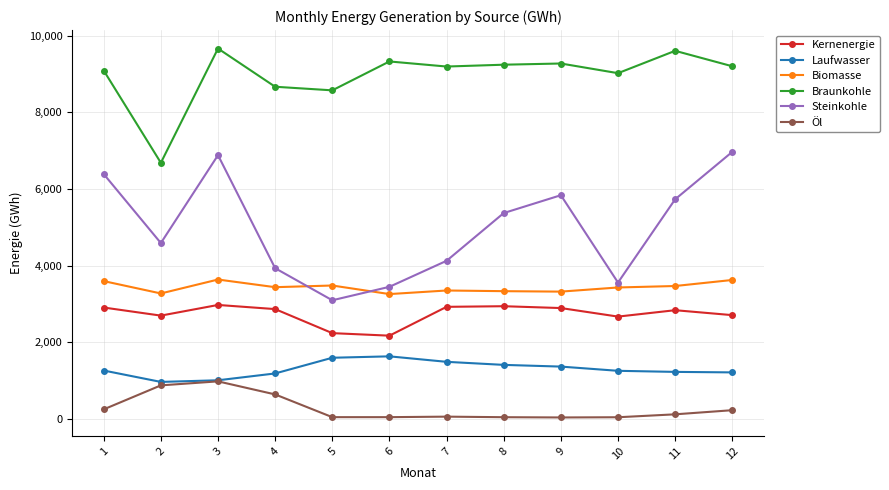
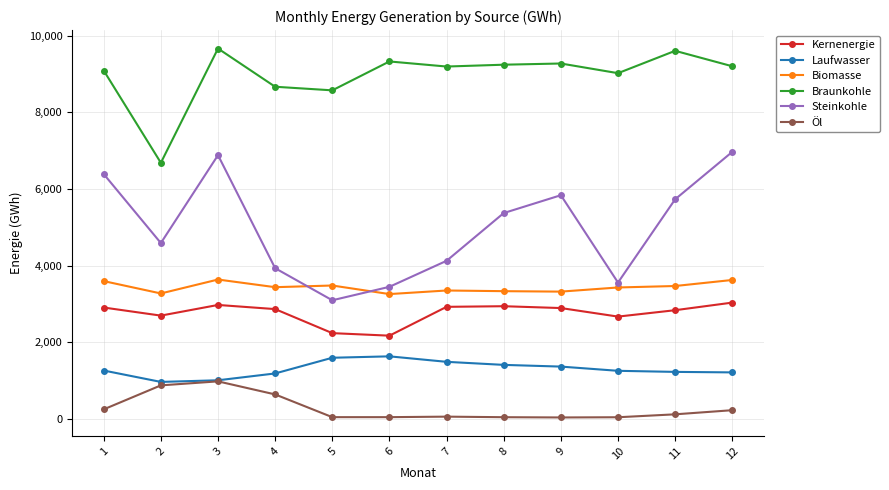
  {
    "Kernenergie": {
      "1": "2,900",
      "2": "2,700",
      "3": "3,000",
      "4": "2,900",
      "5": "2,200",
      "6": "2,200",
      "7": "2,900",
      "8": "2,900",
      "9": "2,900",
      "10": "2,700",
      "11": "2,800",
-     "12": "2,700"
+     "12": "3,000"
    },
    "Laufwasser": {
      "1": "1,300",
      "2": "1,000",
      "4": "1,200",
      "5": "1,600",
      "6": "1,600",
      "7": "1,500",
      "8": "1,400",
      "9": "1,400",
      "10": "1,300",
      "11": "1,200",
      "12": "1,200"
    },
    "Biomasse": {
      "1": "3,600",
      "2": "3,300",
      "3": "3,600",
      "4": "3,400",
      "5": "3,500",
      "6": "3,300",
      "7": "3,300",
      "8": "3,300",
      "9": "3,300",
      "10": "3,400",
      "11": "3,500",
      "12": "3,600"
    },
    "Braunkohle": {
      "1": "9,100",
      "2": "6,700",
      "3": "9,700",
      "4": "8,700",
      "5": "8,600",
      "6": "9,300",
      "7": "9,200",
      "8": "9,200",
      "9": "9,300",
      "10": "9,000",
      "11": "9,600",
      "12": "9,200"
    },
    "Steinkohle": {
      "1": "6,400",
      "2": "4,600",
      "3": "6,900",
      "4": "3,900",
      "5": "3,100",
      "6": "3,400",
      "7": "4,100",
      "8": "5,400",
      "9": "5,800",
      "10": "3,600",
      "11": "5,700",
      "12": "7,000"
    },
    "Öl": {
      "1": "200",
      "2": "900",
      "4": "600",
      "5": "0",
      "6": "0",
      "7": "100",
      "8": "0",
      "9": "0",
      "10": "0",
      "11": "100",
      "12": "200"
    }
  }
